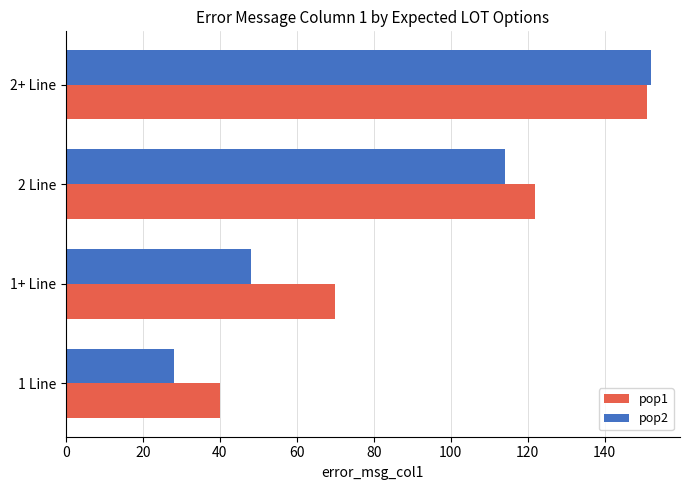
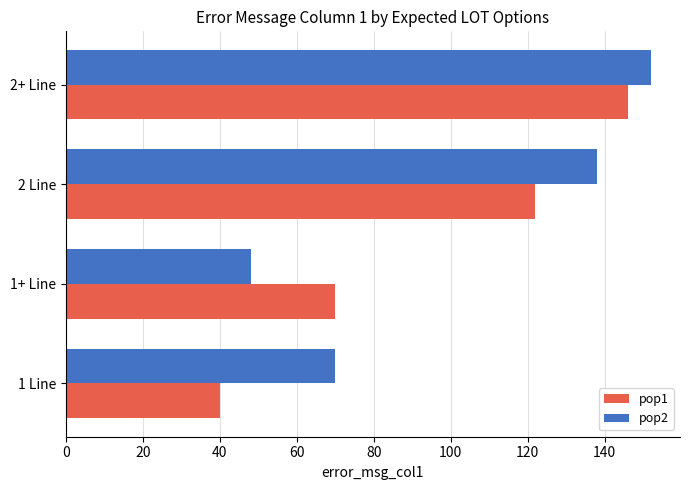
  {
    "pop1": {
-     "2+ Line": 151,
+     "2+ Line": 146,
      "2 Line": 122,
      "1+ Line": 70,
      "1 Line": 40
    },
    "pop2": {
      "2+ Line": 152,
-     "2 Line": 114,
+     "2 Line": 138,
      "1+ Line": 48,
-     "1 Line": 28
+     "1 Line": 70
    }
  }
